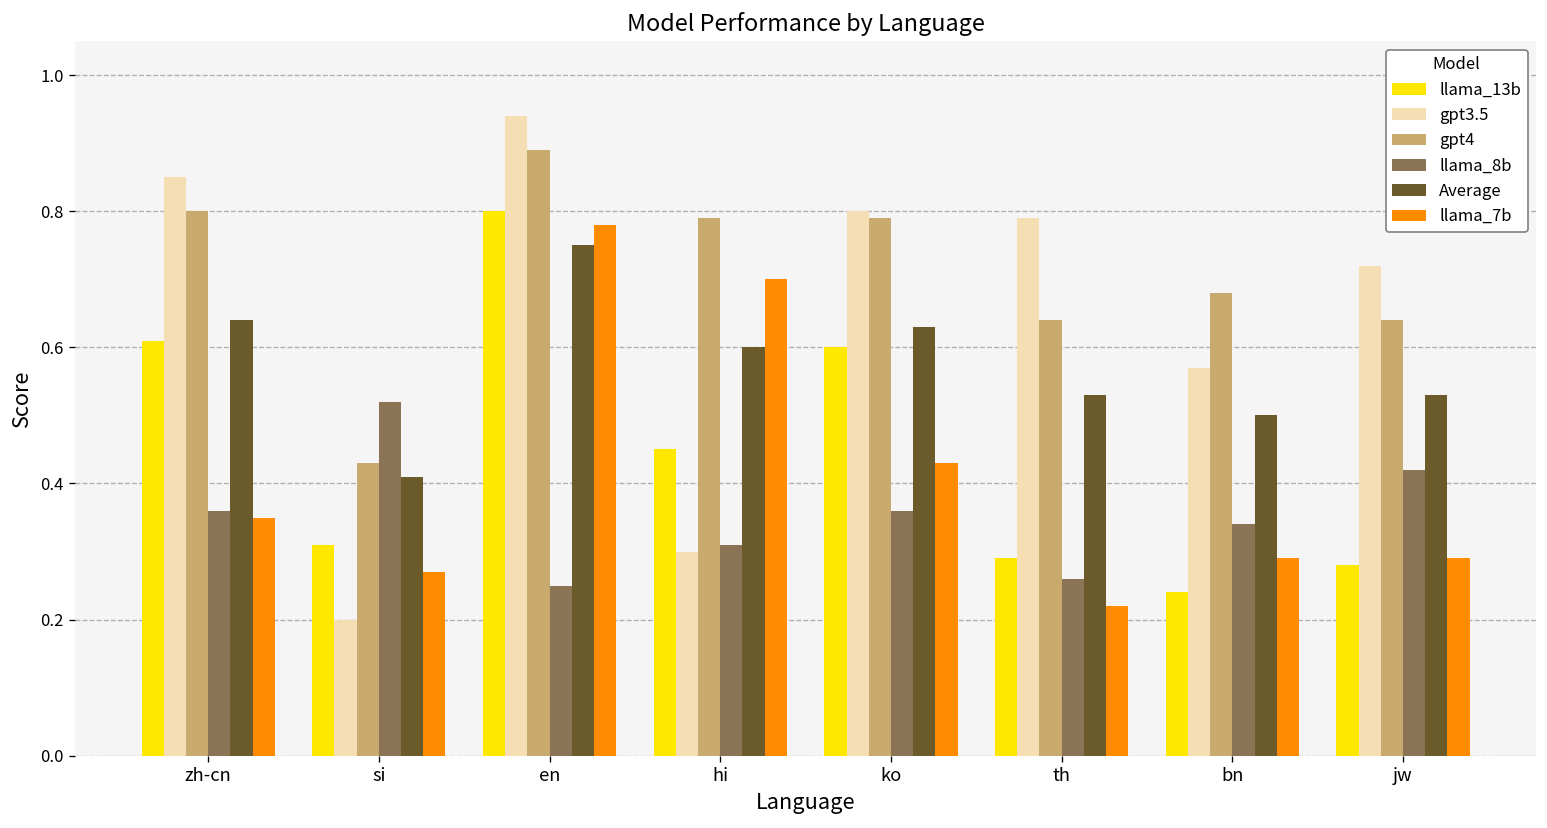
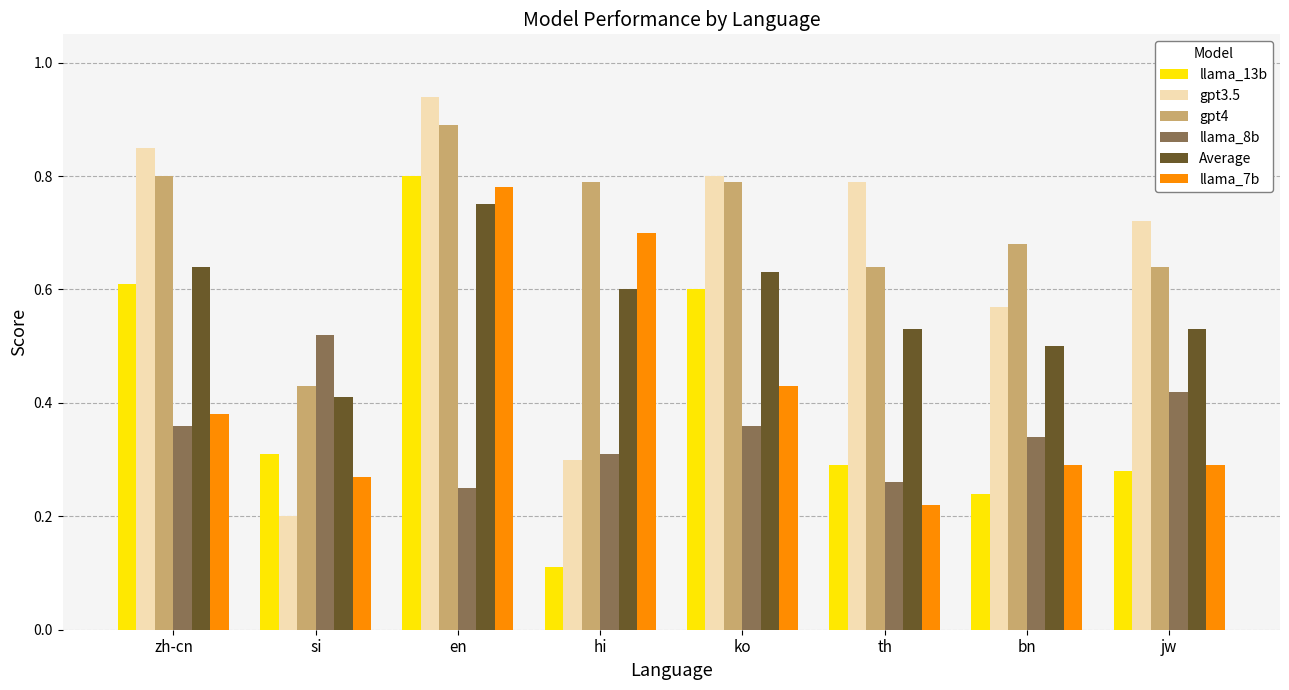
  {
    "llama_13b": {
      "zh-cn": 0.61,
      "si": 0.31,
      "en": 0.80,
-     "hi": 0.45,
+     "hi": 0.11,
      "ko": 0.60,
      "th": 0.29,
      "bn": 0.24,
      "jw": 0.28
    },
    "gpt3.5": {
      "zh-cn": 0.85,
      "si": 0.20,
      "en": 0.94,
      "hi": 0.30,
      "ko": 0.80,
      "th": 0.79,
      "bn": 0.57,
      "jw": 0.72
    },
    "gpt4": {
      "zh-cn": 0.80,
      "si": 0.43,
      "en": 0.89,
      "hi": 0.79,
      "ko": 0.79,
      "th": 0.64,
      "bn": 0.68,
      "jw": 0.64
    },
    "llama_7b": {
-     "zh-cn": 0.35,
+     "zh-cn": 0.38,
      "si": 0.27,
      "en": 0.78,
      "hi": 0.70,
      "ko": 0.43,
      "th": 0.22,
      "bn": 0.29,
      "jw": 0.29
    }
  }
